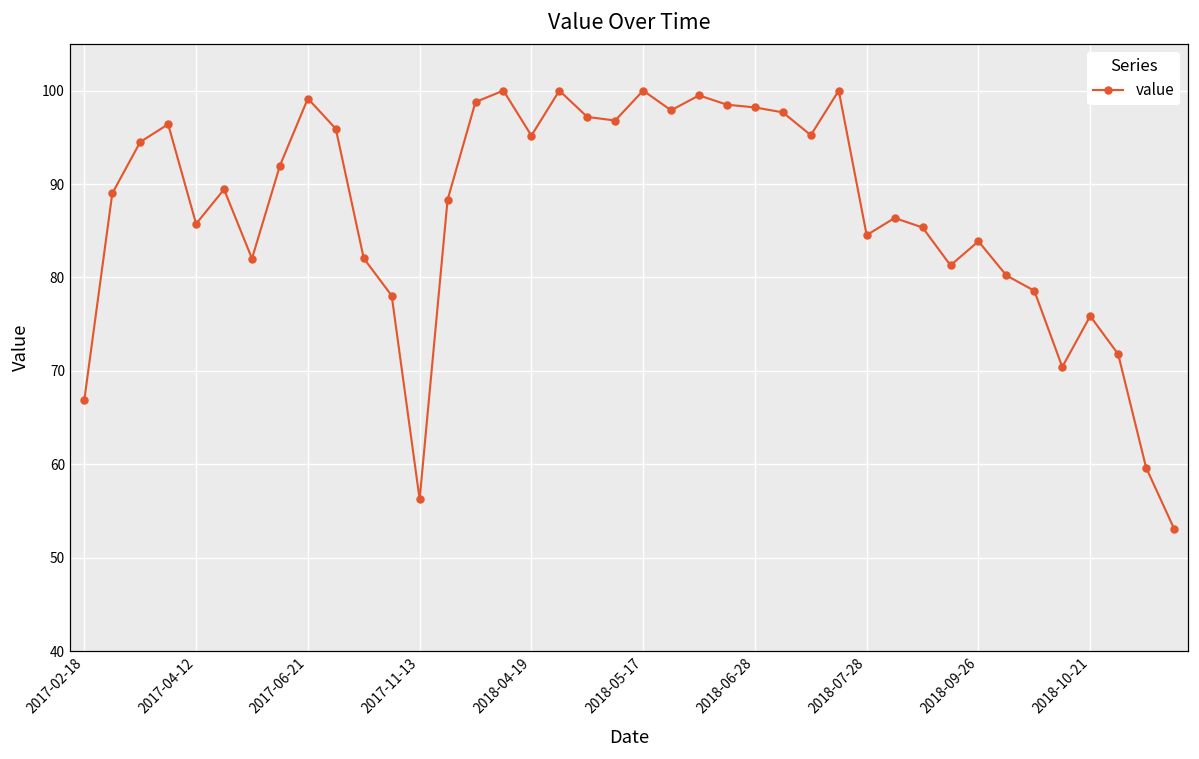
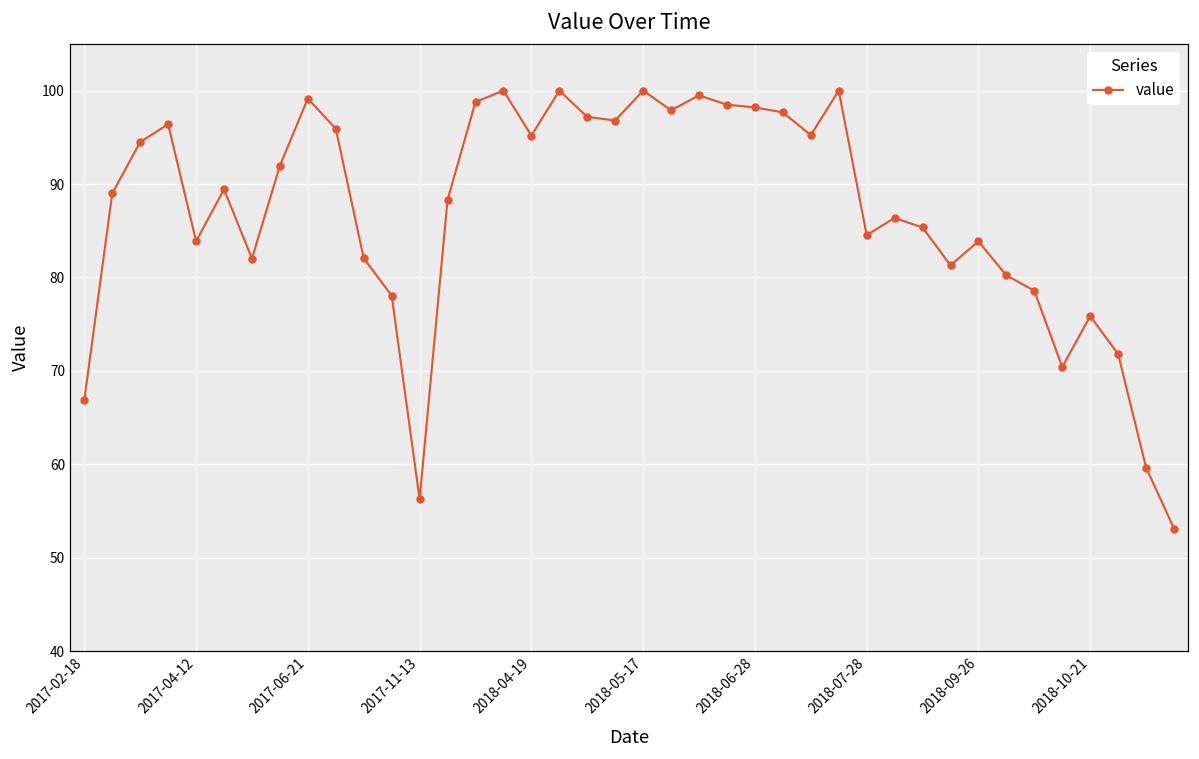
  {
    "2017-02-18": 67,
-   "2017-04-12": 86,
+   "2017-04-12": 84,
    "2017-06-21": 99,
    "2017-11-13": 56,
    "2018-04-19": 95,
    "2018-05-17": 100,
    "2018-06-28": 98,
    "2018-07-28": 85,
    "2018-09-26": 84,
    "2018-10-21": 76
  }
